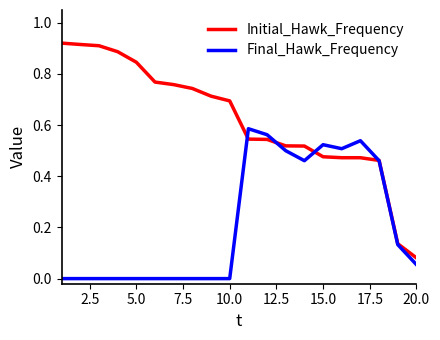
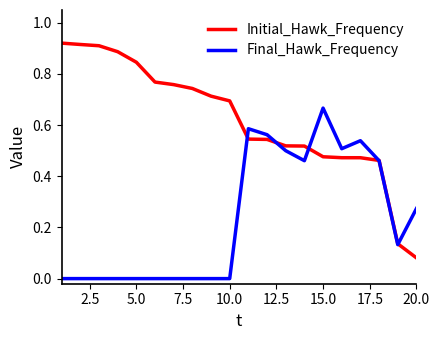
  {
    "Initial_Hawk_Frequency": {
      "5.0": 0.85,
      "10.0": 0.69,
      "15.0": 0.48,
      "20.0": 0.08
    },
    "Final_Hawk_Frequency": {
      "5.0": 0.00,
      "10.0": 0.00,
-     "15.0": 0.52,
-     "20.0": 0.05
+     "15.0": 0.67,
+     "20.0": 0.27
    }
  }
